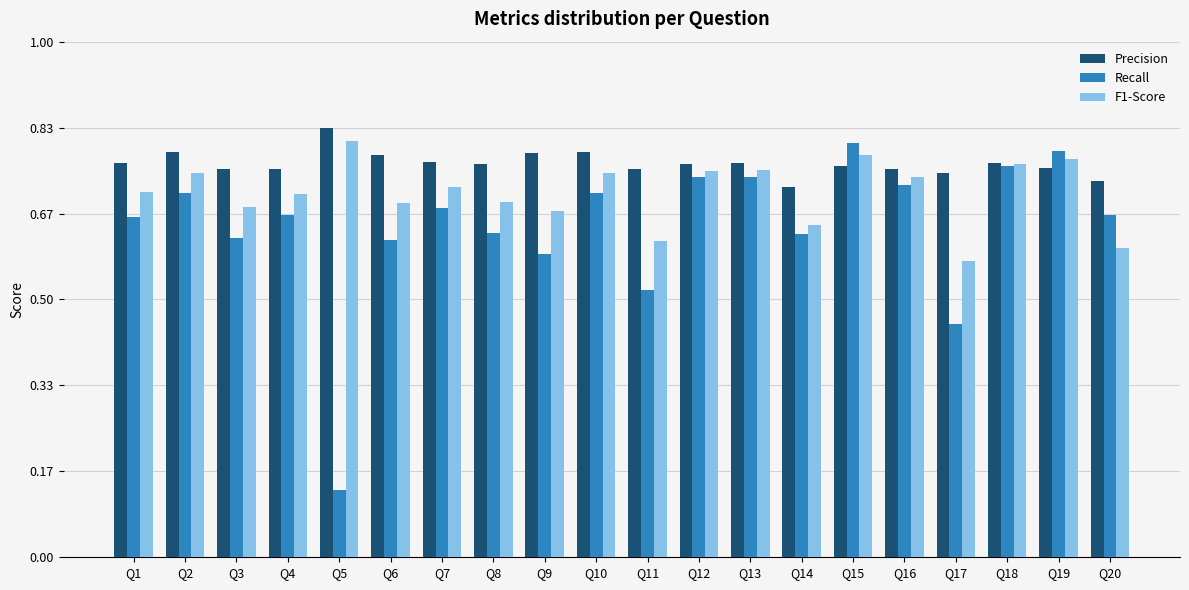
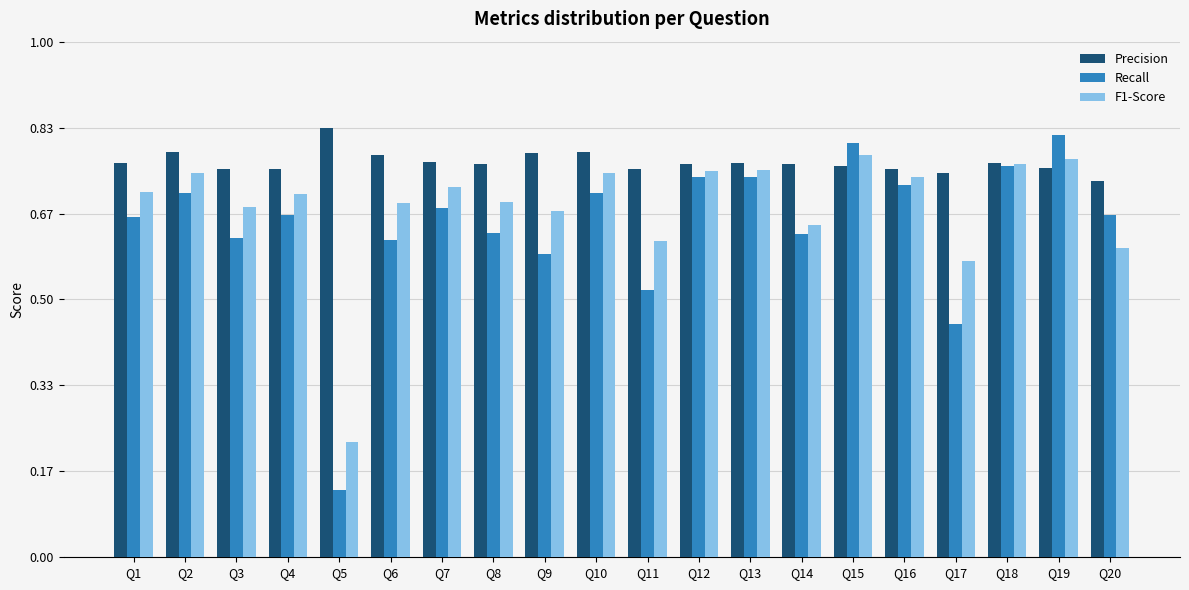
  {
    "Precision": {
      "Q1": 0.76,
      "Q2": 0.79,
      "Q3": 0.75,
      "Q4": 0.75,
      "Q5": 0.83,
      "Q6": 0.78,
      "Q7": 0.77,
      "Q8": 0.76,
      "Q9": 0.78,
      "Q10": 0.79,
      "Q11": 0.75,
      "Q12": 0.76,
      "Q13": 0.77,
-     "Q14": 0.72,
+     "Q14": 0.76,
      "Q15": 0.76,
      "Q16": 0.75,
      "Q17": 0.75,
      "Q18": 0.76,
      "Q19": 0.76,
      "Q20": 0.73
    },
    "Recall": {
      "Q1": 0.66,
      "Q2": 0.71,
      "Q3": 0.62,
      "Q4": 0.66,
      "Q5": 0.13,
      "Q6": 0.61,
      "Q7": 0.68,
      "Q8": 0.63,
      "Q9": 0.59,
      "Q10": 0.71,
      "Q11": 0.52,
      "Q12": 0.74,
      "Q13": 0.74,
      "Q14": 0.63,
      "Q15": 0.80,
      "Q16": 0.72,
      "Q17": 0.45,
      "Q18": 0.76,
-     "Q19": 0.79,
+     "Q19": 0.82,
      "Q20": 0.66
    },
    "F1-Score": {
      "Q1": 0.71,
      "Q2": 0.74,
      "Q3": 0.68,
      "Q4": 0.70,
-     "Q5": 0.81,
+     "Q5": 0.22,
      "Q6": 0.69,
      "Q7": 0.72,
      "Q8": 0.69,
      "Q9": 0.67,
      "Q10": 0.74,
      "Q11": 0.61,
      "Q12": 0.75,
      "Q13": 0.75,
      "Q14": 0.65,
      "Q15": 0.78,
      "Q16": 0.74,
      "Q17": 0.57,
      "Q18": 0.76,
      "Q19": 0.77,
      "Q20": 0.60
    }
  }
